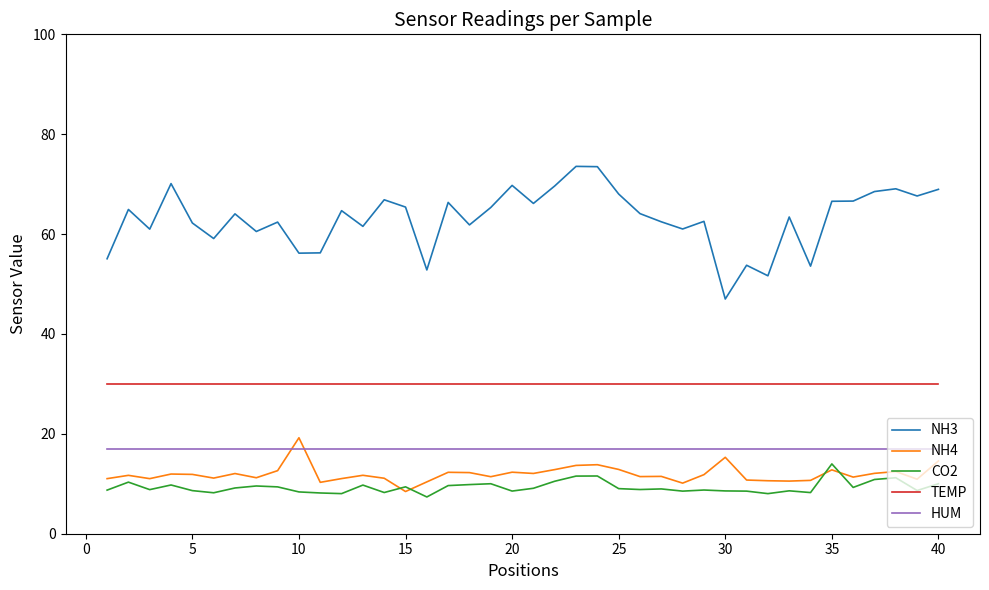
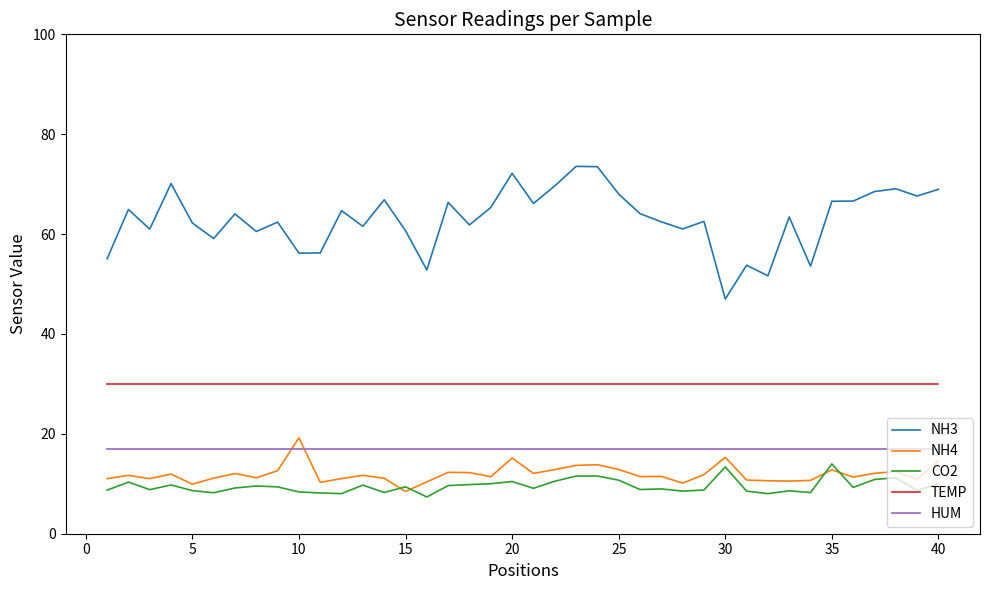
  {
    "NH3": {
      "5": 62,
      "10": 56,
-     "15": 65,
-     "20": 70,
+     "15": 61,
+     "20": 72,
      "25": 68,
      "30": 47,
      "35": 67,
      "40": 69
    },
    "NH4": {
-     "5": 12,
+     "5": 10,
      "10": 19,
      "15": 8,
-     "20": 12,
+     "20": 15,
      "25": 13,
      "30": 15,
      "35": 13
    },
    "CO2": {
      "5": 9,
      "10": 8,
      "15": 9,
-     "20": 9,
-     "25": 9,
-     "30": 9,
+     "20": 10,
+     "25": 11,
+     "30": 13,
      "35": 14
    },
    "TEMP": {
      "5": 30,
      "10": 30,
      "15": 30,
      "20": 30,
      "25": 30,
      "30": 30,
      "35": 30,
      "40": 30
    },
    "HUM": {
      "5": 17,
      "10": 17,
      "15": 17,
      "20": 17,
      "25": 17,
      "30": 17,
      "35": 17
    }
  }
